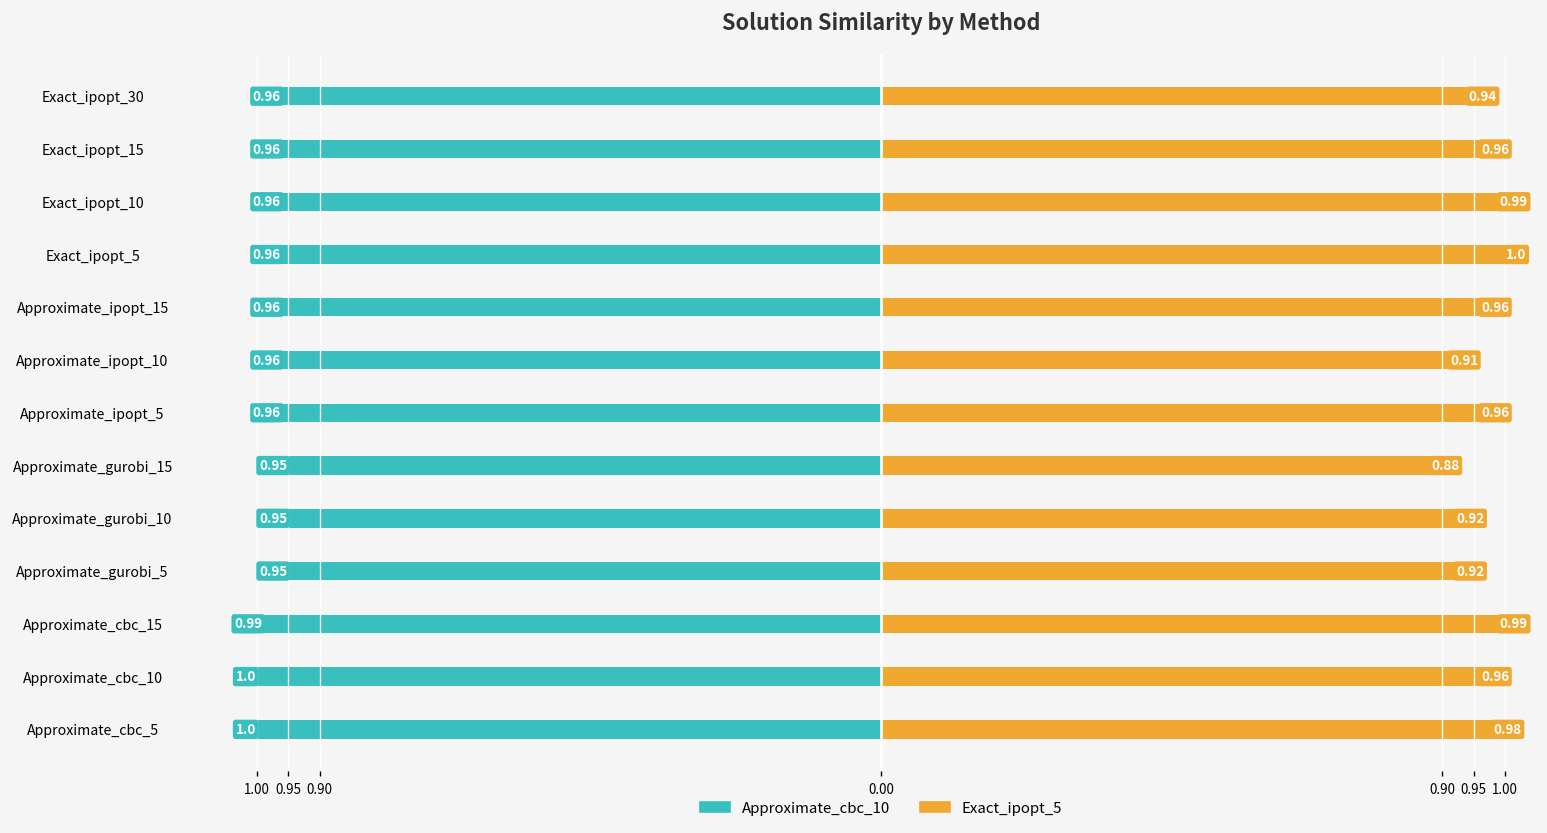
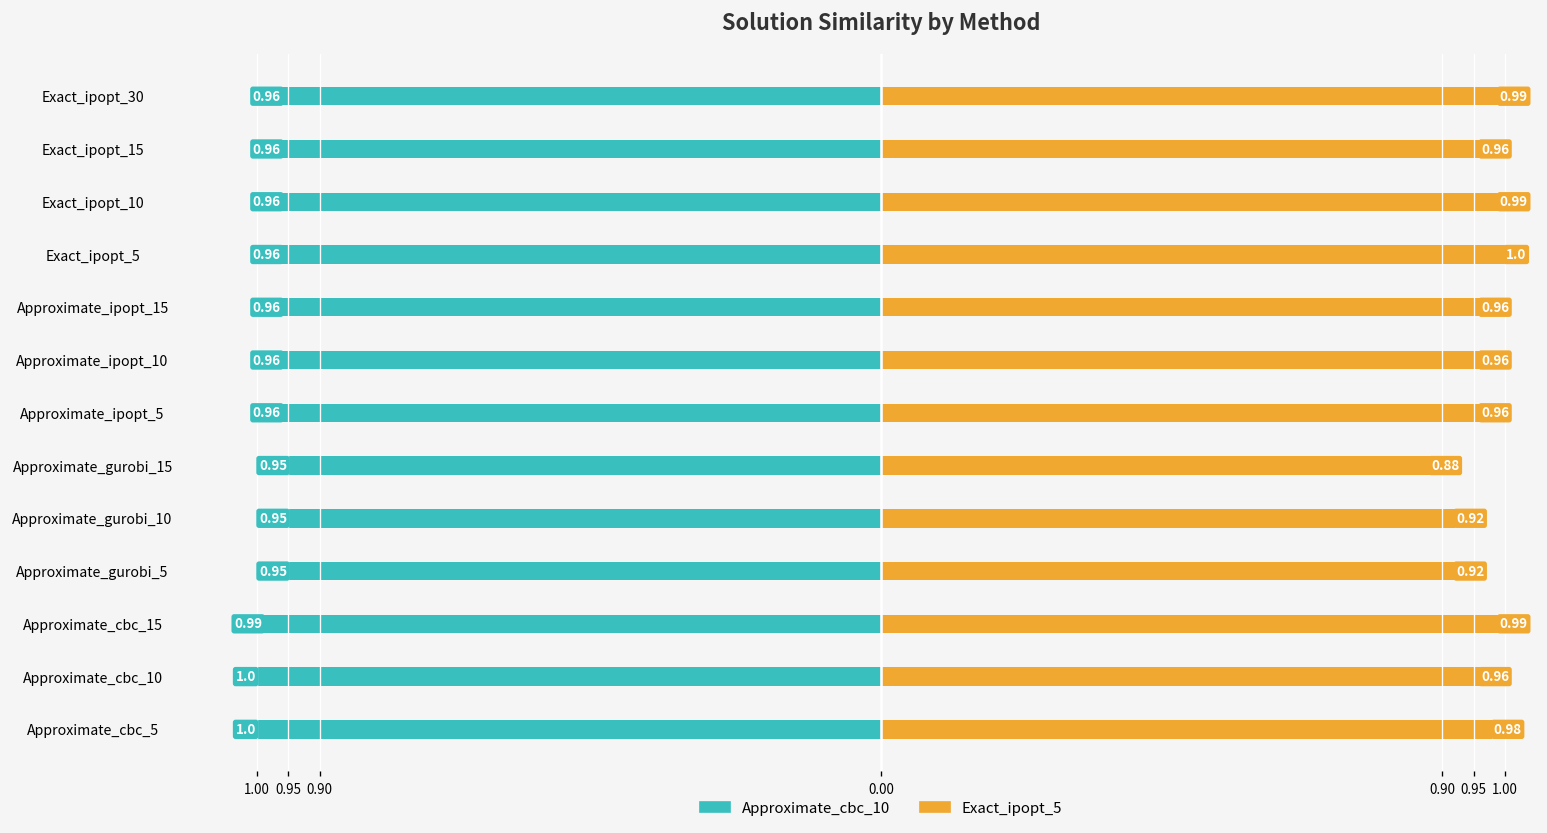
  {
    "Exact_ipopt_5": {
-     "Exact_ipopt_30": 0.94,
-     "Approximate_ipopt_10": 0.91
+     "Exact_ipopt_30": 0.99,
+     "Approximate_ipopt_10": 0.96
    }
  }
